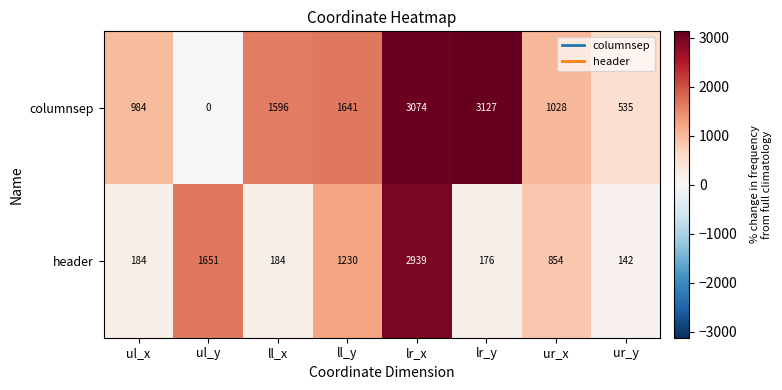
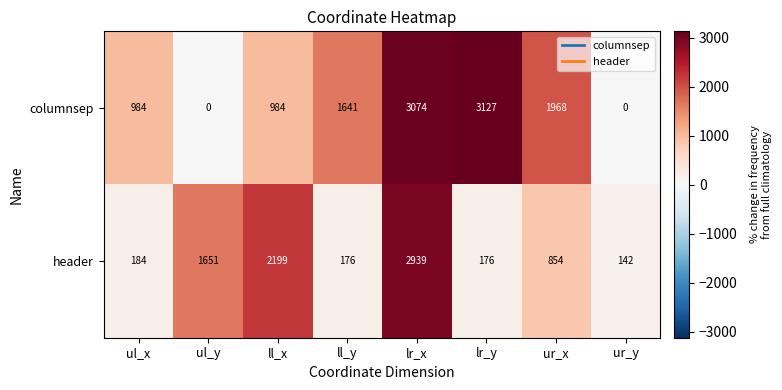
  {
    "columnsep": {
      "ul_x": 984,
      "ul_y": 0,
-     "ll_x": 1596,
+     "ll_x": 984,
      "ll_y": 1641,
      "lr_x": 3074,
      "lr_y": 3127,
-     "ur_x": 1028,
-     "ur_y": 535
+     "ur_x": 1968,
+     "ur_y": 0
    },
    "header": {
      "ul_x": 184,
      "ul_y": 1651,
-     "ll_x": 184,
-     "ll_y": 1230,
+     "ll_x": 2199,
+     "ll_y": 176,
      "lr_x": 2939,
      "lr_y": 176,
      "ur_x": 854,
      "ur_y": 142
    }
  }
